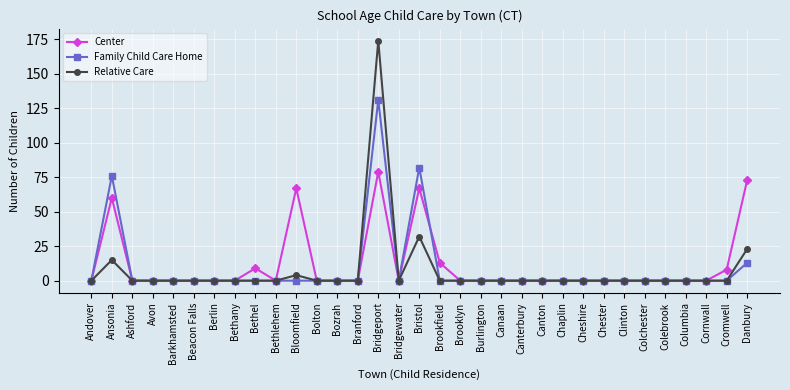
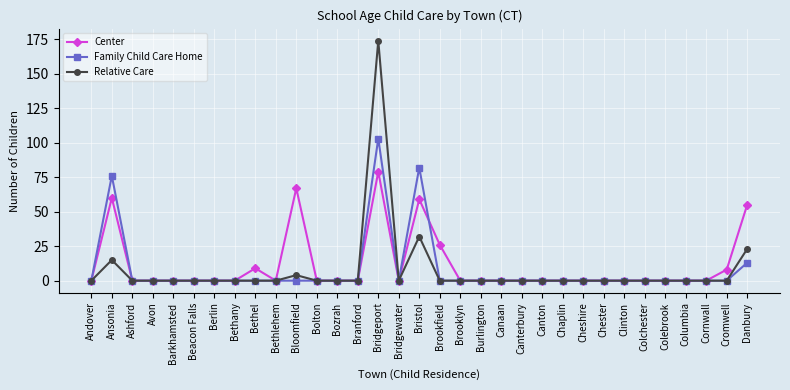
  {
    "Center": {
      "Ansonia": 60,
      "Bethel": 9,
      "Bloomfield": 67,
      "Bridgeport": 79,
-     "Bristol": 67,
-     "Brookfield": 13,
+     "Bristol": 59,
+     "Brookfield": 26,
      "Cromwell": 8,
-     "Danbury": 73
+     "Danbury": 55
    },
    "Family Child Care Home": {
      "Ansonia": 76,
      "Bloomfield": 0,
-     "Bridgeport": 131,
+     "Bridgeport": 103,
      "Bristol": 82,
      "Danbury": 13
    },
    "Relative Care": {
      "Ansonia": 15,
      "Bloomfield": 4,
      "Bridgeport": 174,
      "Bristol": 32,
      "Danbury": 23
    }
  }
